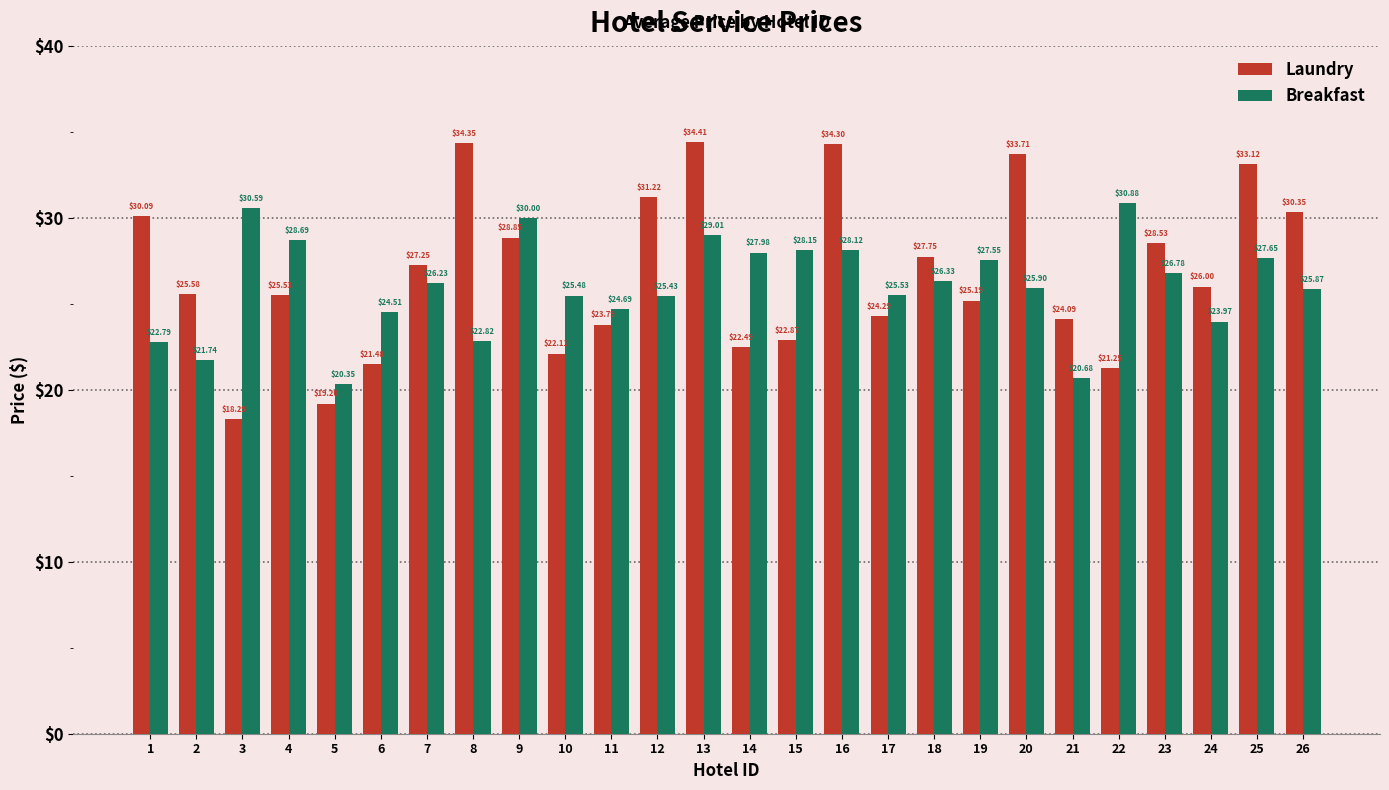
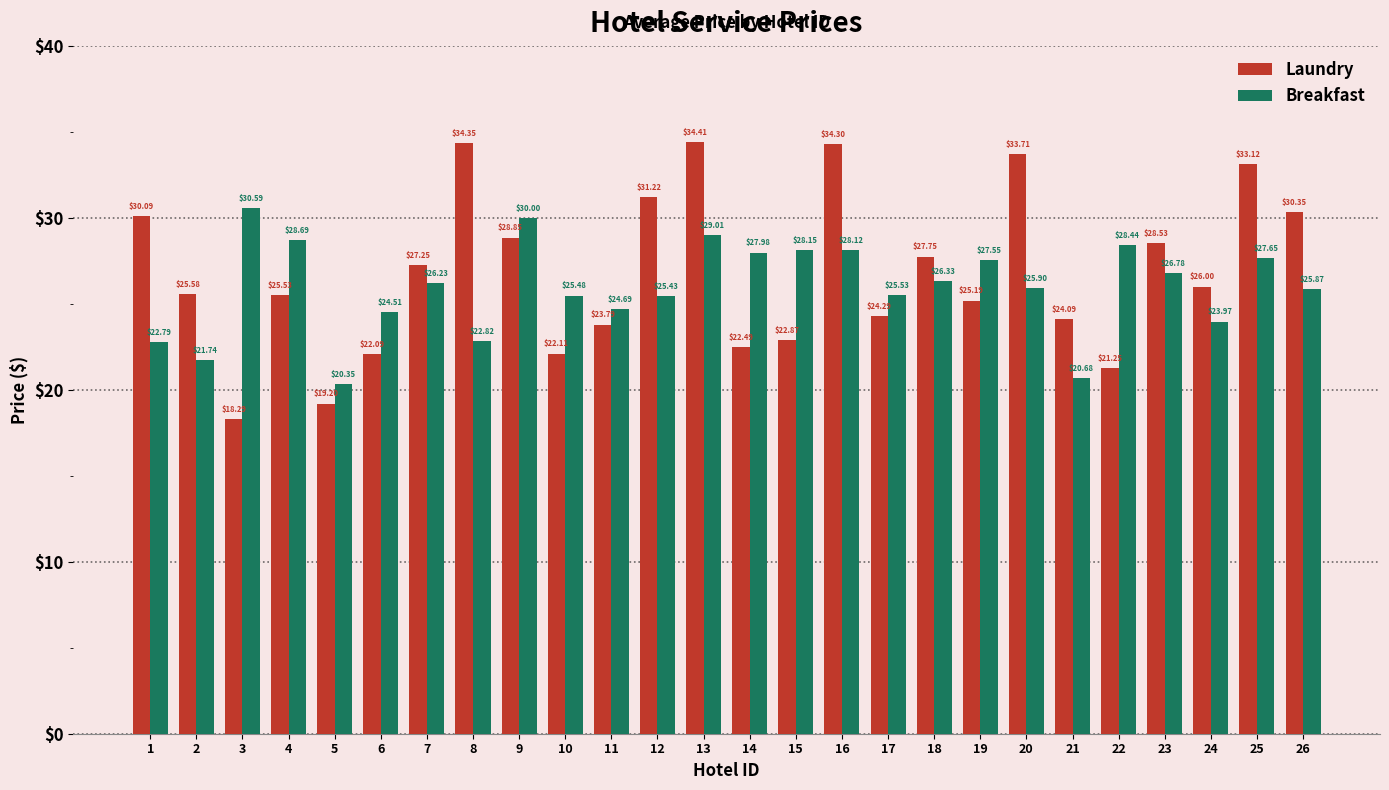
  {
    "Laundry": {
      "1": "$30.09",
      "2": "$25.58",
      "3": "$18.29",
      "4": "$25.53",
      "5": "$19.20",
-     "6": "$21.48",
+     "6": "$22.09",
      "7": "$27.25",
      "8": "$34.35",
      "9": "$28.85",
      "10": "$22.11",
      "11": "$23.79",
      "12": "$31.22",
      "13": "$34.41",
      "14": "$22.49",
      "15": "$22.87",
      "16": "$34.30",
      "17": "$24.29",
      "18": "$27.75",
      "19": "$25.19",
      "20": "$33.71",
      "21": "$24.09",
      "22": "$21.25",
      "23": "$28.53",
      "24": "$26.00",
      "25": "$33.12",
      "26": "$30.35"
    },
    "Breakfast": {
      "1": "$22.79",
      "2": "$21.74",
      "3": "$30.59",
      "4": "$28.69",
      "5": "$20.35",
      "6": "$24.51",
      "7": "$26.23",
      "8": "$22.82",
      "9": "$30.00",
      "10": "$25.48",
      "11": "$24.69",
      "12": "$25.43",
      "13": "$29.01",
      "14": "$27.98",
      "15": "$28.15",
      "16": "$28.12",
      "17": "$25.53",
      "18": "$26.33",
      "19": "$27.55",
      "20": "$25.90",
      "21": "$20.68",
-     "22": "$30.88",
+     "22": "$28.44",
      "23": "$26.78",
      "24": "$23.97",
      "25": "$27.65",
      "26": "$25.87"
    }
  }
